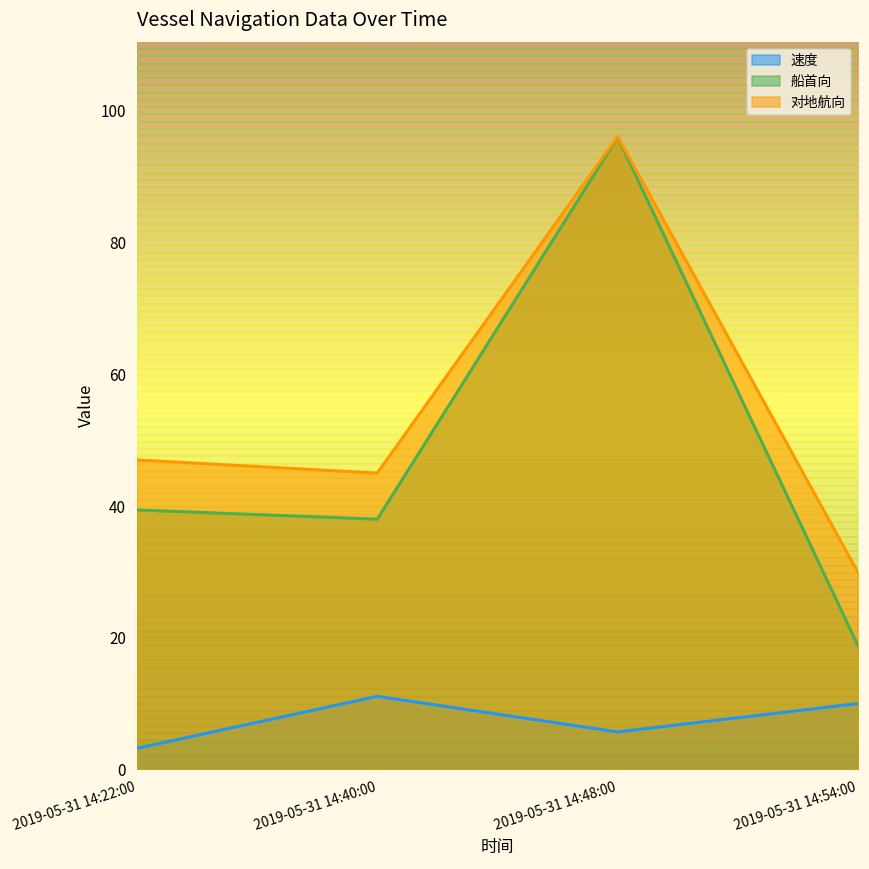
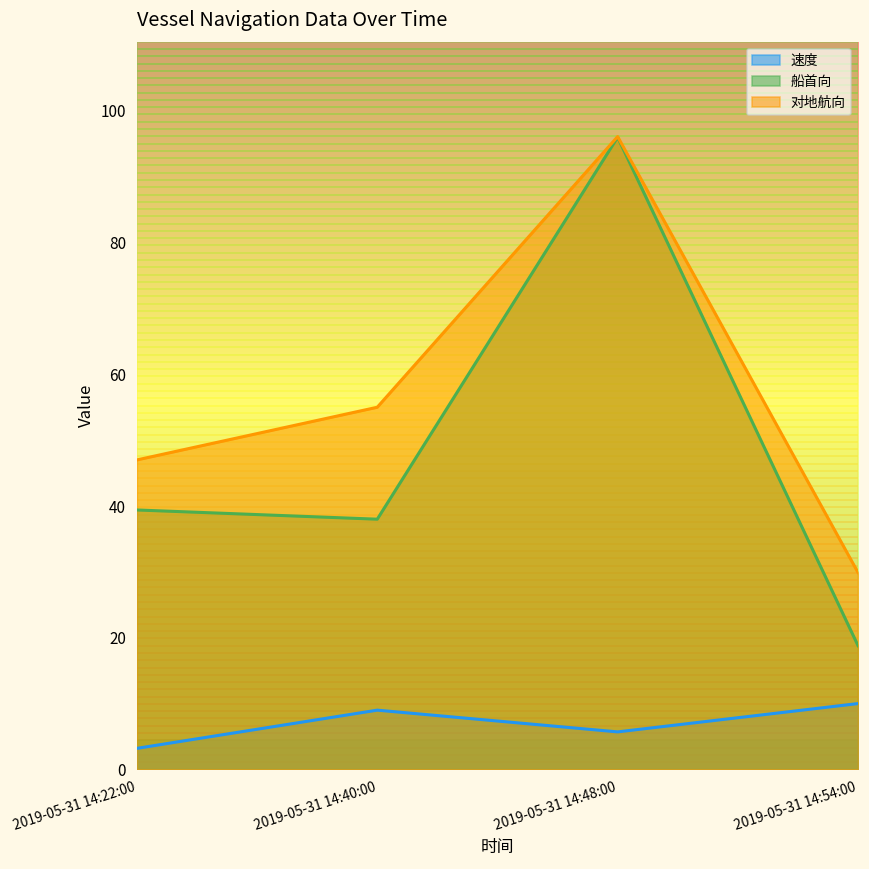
  {
    "速度": {
      "2019-05-31 14:22:00": 3,
-     "2019-05-31 14:40:00": 11,
+     "2019-05-31 14:40:00": 9,
      "2019-05-31 14:48:00": 6,
      "2019-05-31 14:54:00": 10
    },
    "船首向": {
      "2019-05-31 14:22:00": 39,
      "2019-05-31 14:40:00": 38,
      "2019-05-31 14:54:00": 19
    },
    "对地航向": {
      "2019-05-31 14:22:00": 47,
-     "2019-05-31 14:40:00": 45,
+     "2019-05-31 14:40:00": 55,
      "2019-05-31 14:54:00": 30
    }
  }
